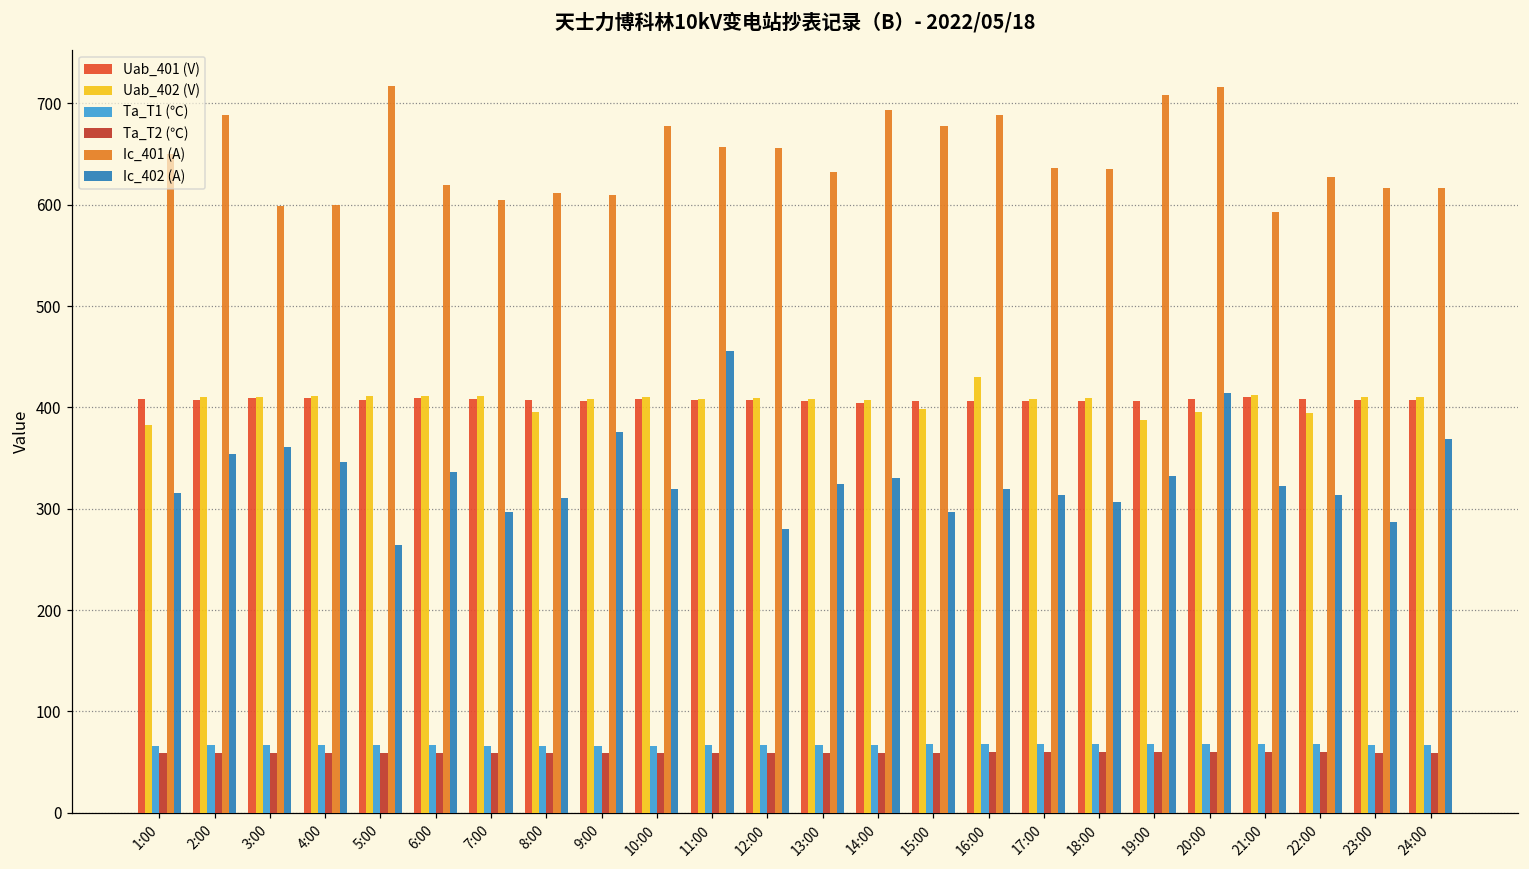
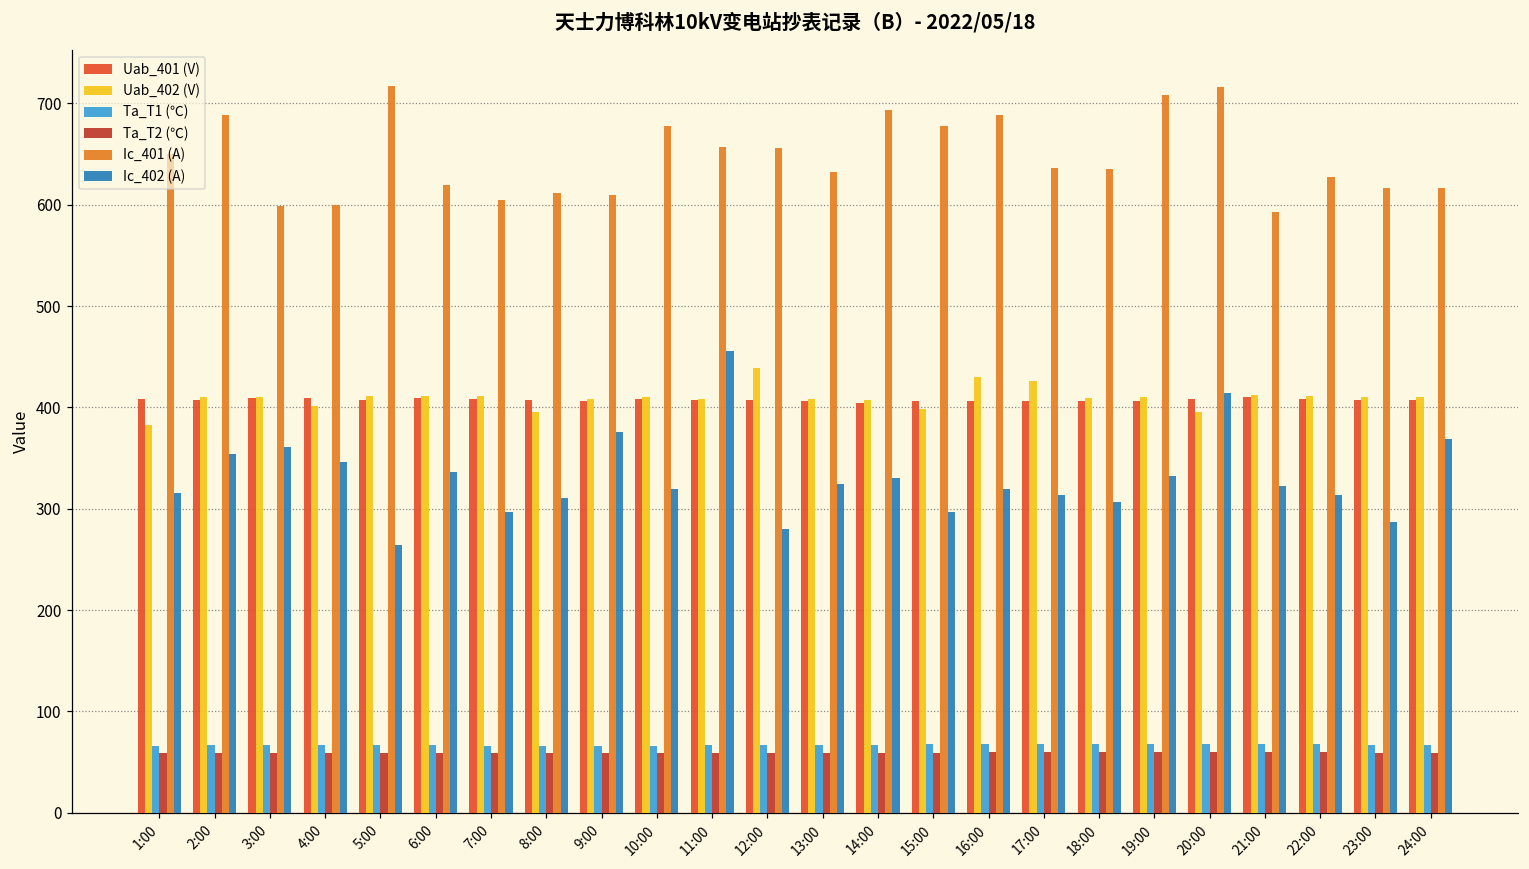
  {
    "Uab_402 (V)": {
      "1:00": 380,
      "2:00": 410,
      "3:00": 410,
-     "4:00": 410,
+     "4:00": 400,
      "5:00": 410,
      "6:00": 410,
      "7:00": 410,
      "8:00": 400,
      "9:00": 410,
      "10:00": 410,
      "11:00": 410,
-     "12:00": 410,
+     "12:00": 440,
      "13:00": 410,
      "14:00": 410,
      "15:00": 400,
      "16:00": 430,
-     "17:00": 410,
+     "17:00": 430,
      "18:00": 410,
-     "19:00": 390,
+     "19:00": 410,
      "20:00": 400,
      "21:00": 410,
-     "22:00": 390,
+     "22:00": 410,
      "23:00": 410,
      "24:00": 410
    }
  }
